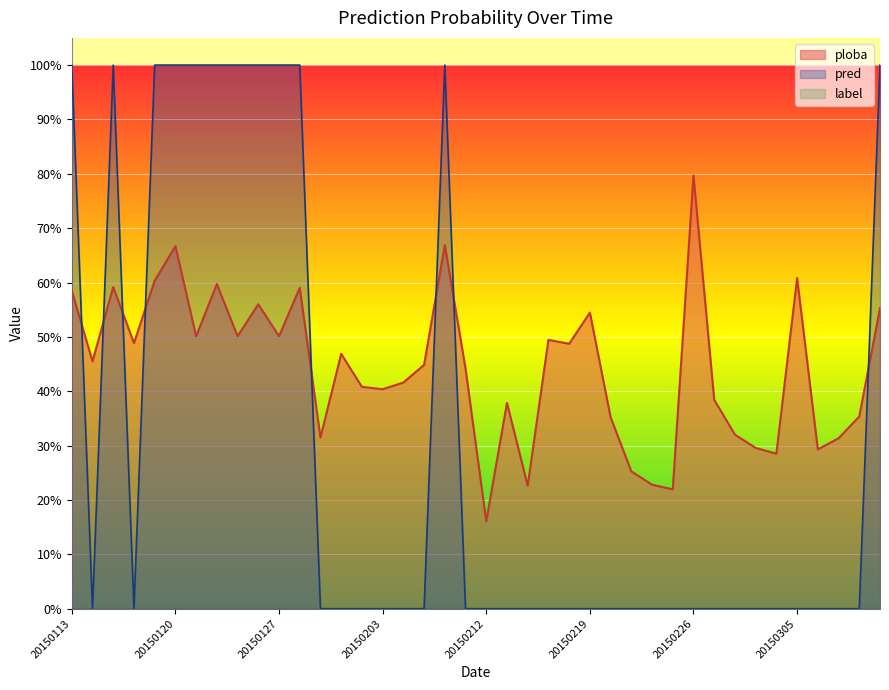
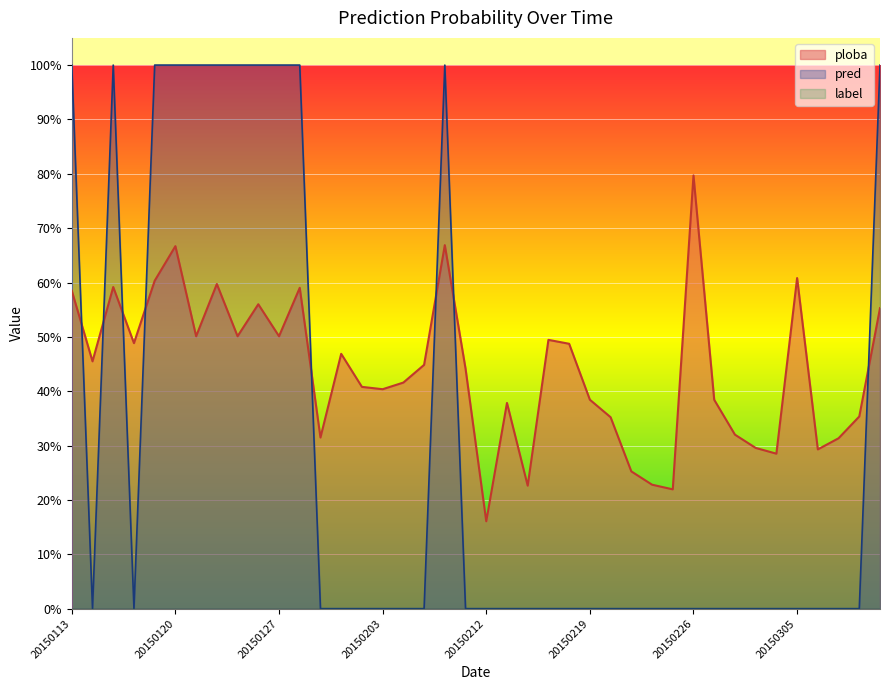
  {
    "ploba": {
      "20150113": "58%",
      "20150120": "67%",
      "20150127": "50%",
      "20150203": "40%",
      "20150212": "16%",
-     "20150219": "54%",
+     "20150219": "38%",
      "20150226": "80%",
      "20150305": "61%"
    },
    "pred": {
      "20150113": "100%",
      "20150120": "100%",
      "20150127": "100%"
    },
    "label": {
      "20150113": "0%",
      "20150120": "0%",
      "20150127": "0%"
    }
  }
